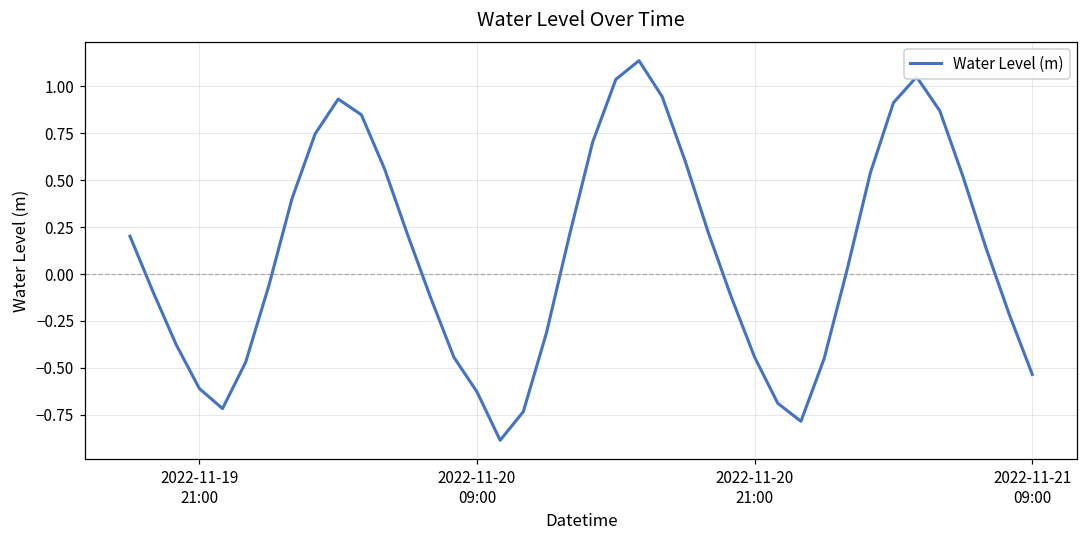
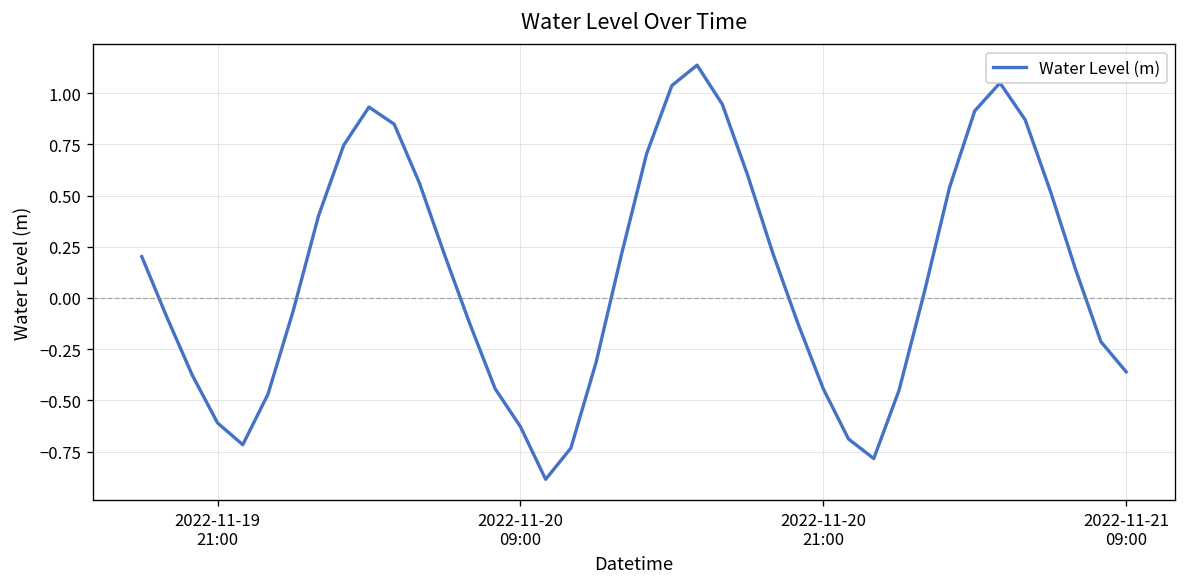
  {
    "2022-11-19 21:00": -0.61,
    "2022-11-20 09:00": -0.63,
    "2022-11-20 21:00": -0.44,
-   "2022-11-21 09:00": -0.53
+   "2022-11-21 09:00": -0.36
  }
